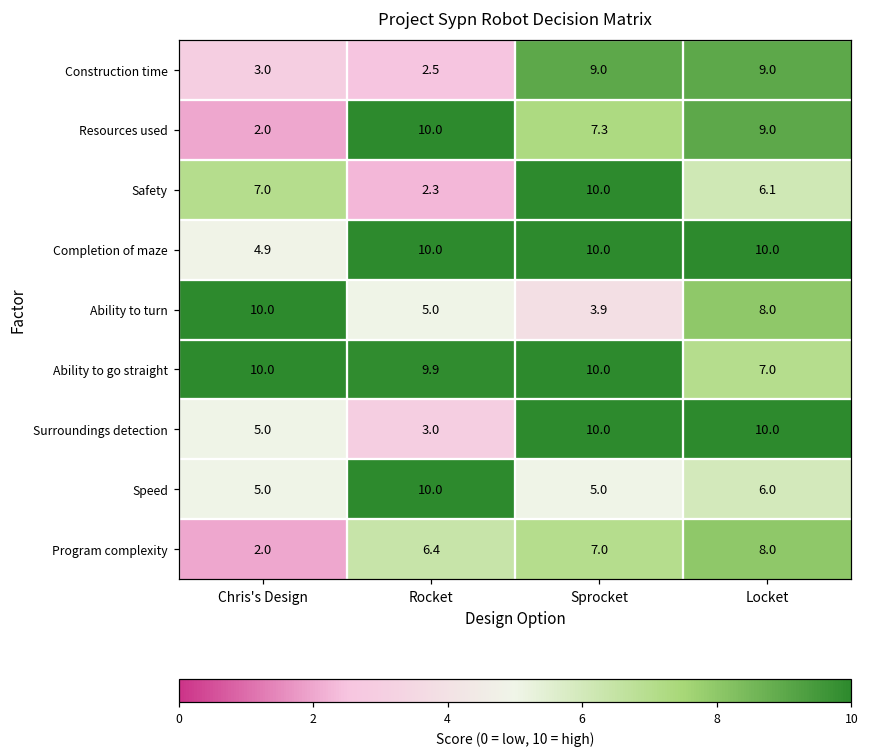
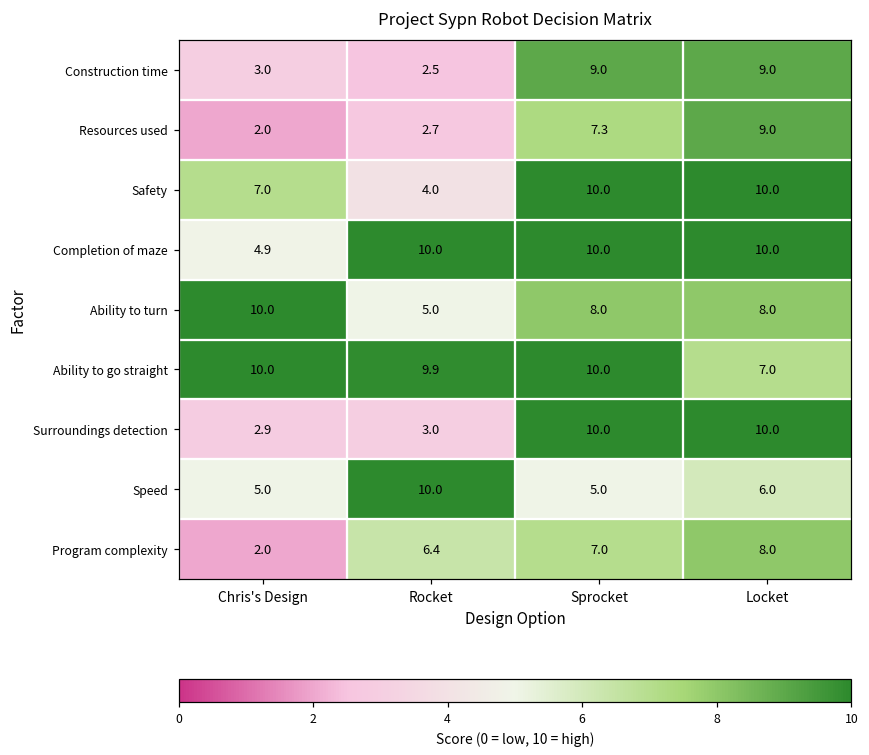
  {
    "Construction time": {
      "Chris's Design": 3.0,
      "Rocket": 2.5,
      "Sprocket": 9.0,
      "Locket": 9.0
    },
    "Resources used": {
      "Chris's Design": 2.0,
-     "Rocket": 10.0,
+     "Rocket": 2.7,
      "Sprocket": 7.3,
      "Locket": 9.0
    },
    "Safety": {
      "Chris's Design": 7.0,
-     "Rocket": 2.3,
+     "Rocket": 4.0,
      "Sprocket": 10.0,
-     "Locket": 6.1
+     "Locket": 10.0
    },
    "Completion of maze": {
      "Chris's Design": 4.9,
      "Rocket": 10.0,
      "Sprocket": 10.0,
      "Locket": 10.0
    },
    "Ability to turn": {
      "Chris's Design": 10.0,
      "Rocket": 5.0,
-     "Sprocket": 3.9,
+     "Sprocket": 8.0,
      "Locket": 8.0
    },
    "Ability to go straight": {
      "Chris's Design": 10.0,
      "Rocket": 9.9,
      "Sprocket": 10.0,
      "Locket": 7.0
    },
    "Surroundings detection": {
-     "Chris's Design": 5.0,
+     "Chris's Design": 2.9,
      "Rocket": 3.0,
      "Sprocket": 10.0,
      "Locket": 10.0
    },
    "Speed": {
      "Chris's Design": 5.0,
      "Rocket": 10.0,
      "Sprocket": 5.0,
      "Locket": 6.0
    },
    "Program complexity": {
      "Chris's Design": 2.0,
      "Rocket": 6.4,
      "Sprocket": 7.0,
      "Locket": 8.0
    }
  }
